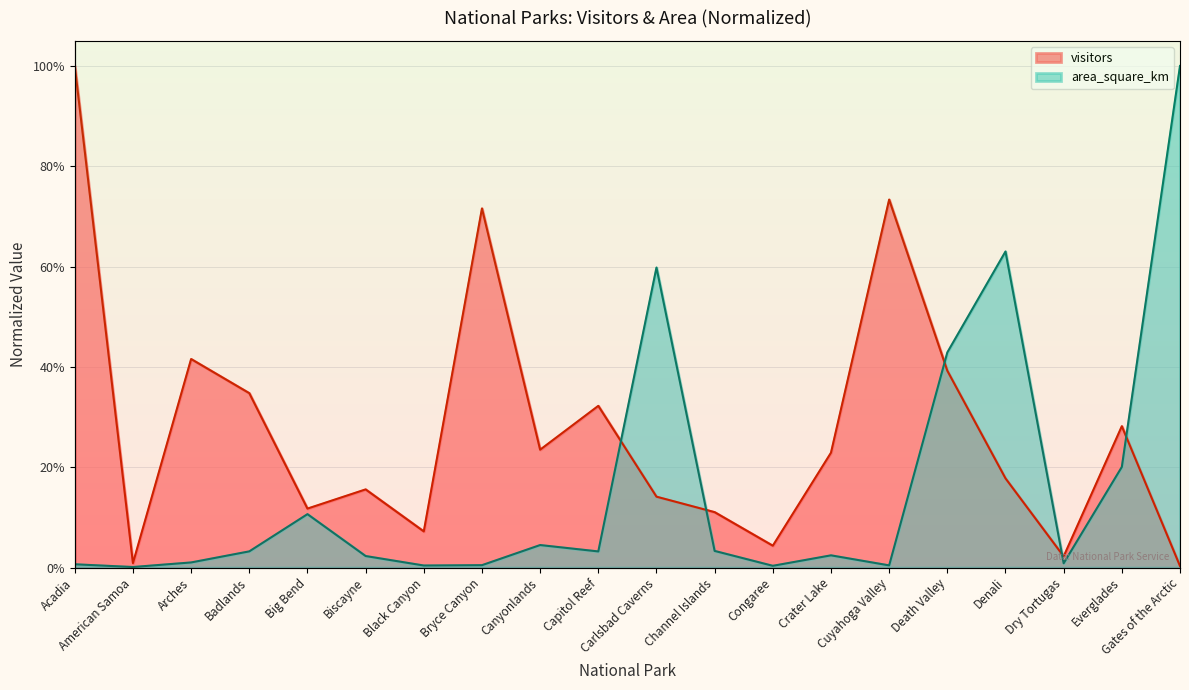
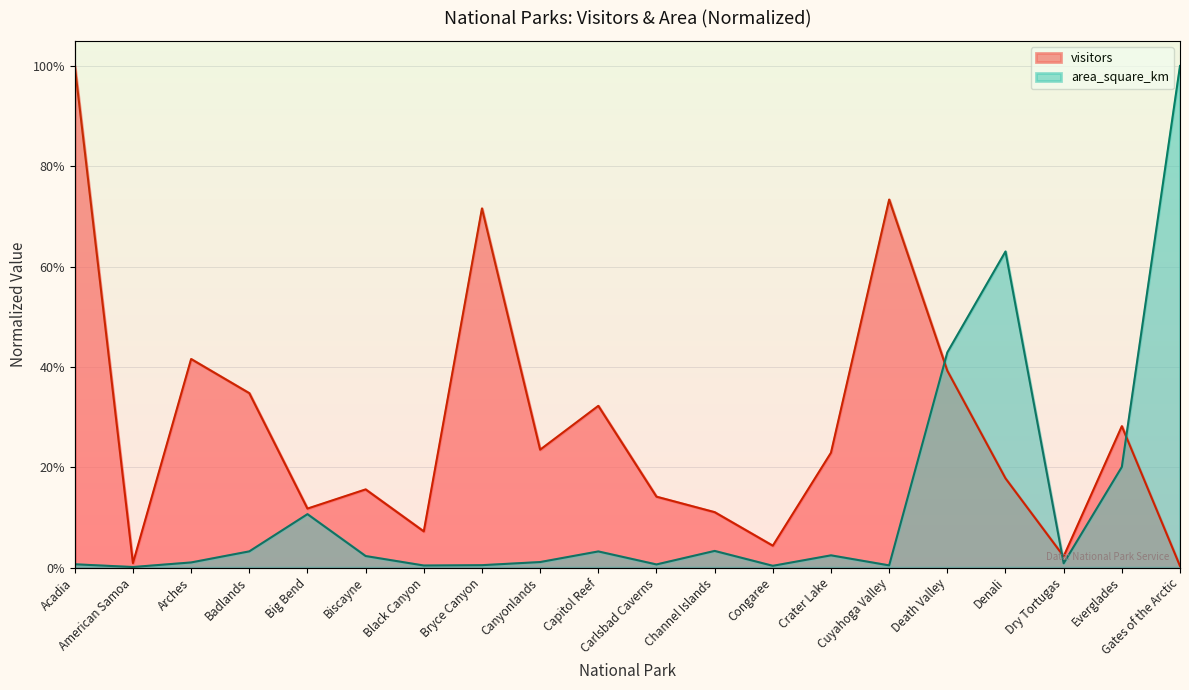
  {
    "visitors": {
      "Acadia": "100%",
      "American Samoa": "1%",
      "Arches": "42%",
      "Badlands": "35%",
      "Big Bend": "12%",
      "Biscayne": "16%",
      "Black Canyon": "7%",
      "Bryce Canyon": "72%",
      "Canyonlands": "23%",
      "Capitol Reef": "32%",
      "Carlsbad Caverns": "14%",
      "Channel Islands": "11%",
      "Congaree": "4%",
      "Crater Lake": "23%",
      "Cuyahoga Valley": "73%",
      "Death Valley": "39%",
      "Denali": "18%",
      "Dry Tortugas": "2%",
      "Everglades": "28%",
      "Gates of the Arctic": "0%"
    },
    "area_square_km": {
      "Acadia": "1%",
      "American Samoa": "0%",
      "Arches": "1%",
      "Badlands": "3%",
      "Big Bend": "11%",
      "Biscayne": "2%",
      "Black Canyon": "0%",
      "Bryce Canyon": "0%",
-     "Canyonlands": "4%",
+     "Canyonlands": "1%",
      "Capitol Reef": "3%",
-     "Carlsbad Caverns": "60%",
+     "Carlsbad Caverns": "1%",
      "Channel Islands": "3%",
      "Congaree": "0%",
      "Crater Lake": "2%",
      "Cuyahoga Valley": "0%",
      "Death Valley": "43%",
      "Denali": "63%",
      "Dry Tortugas": "1%",
      "Everglades": "20%",
      "Gates of the Arctic": "100%"
    }
  }
